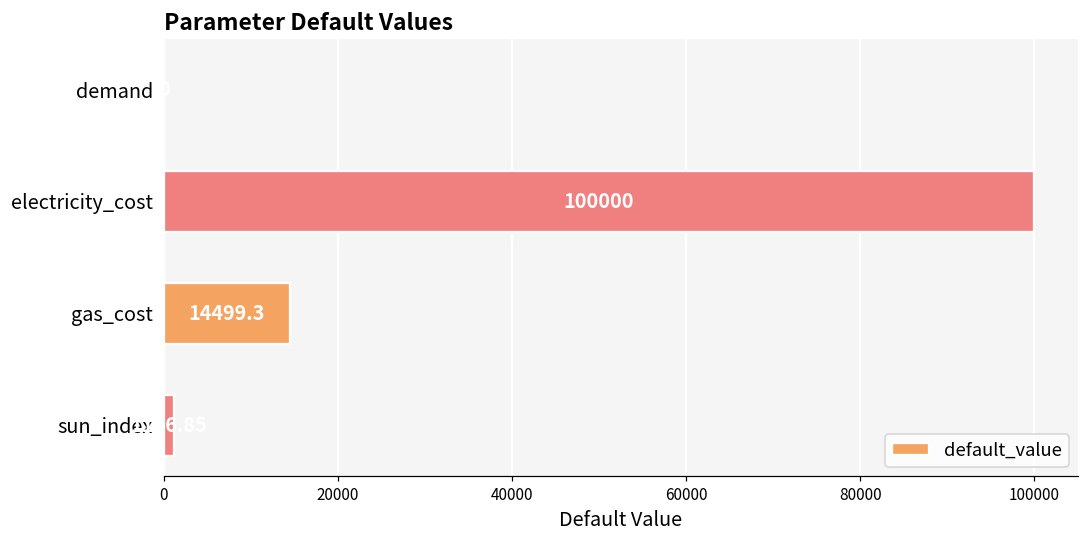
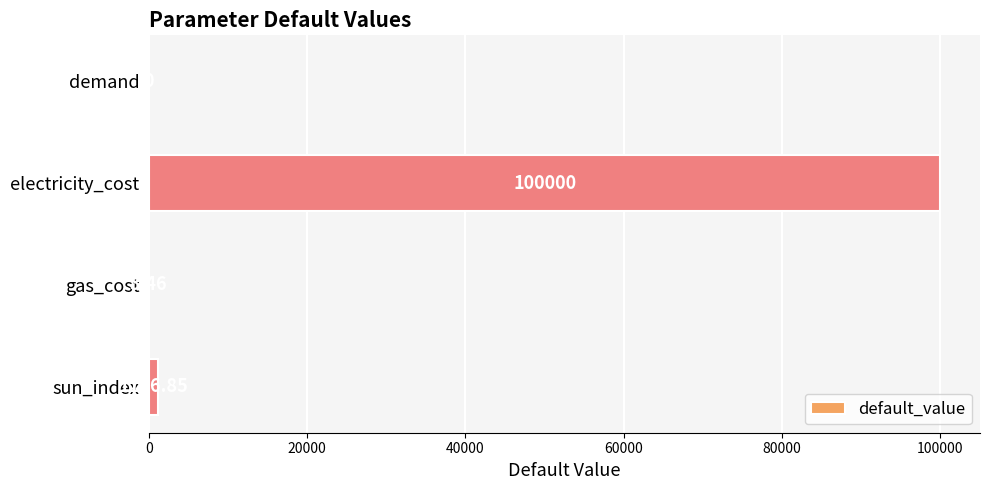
  {
    "demand": 0,
-   "gas_cost": 14000,
+   "gas_cost": 0,
    "sun_index": 1000
  }
